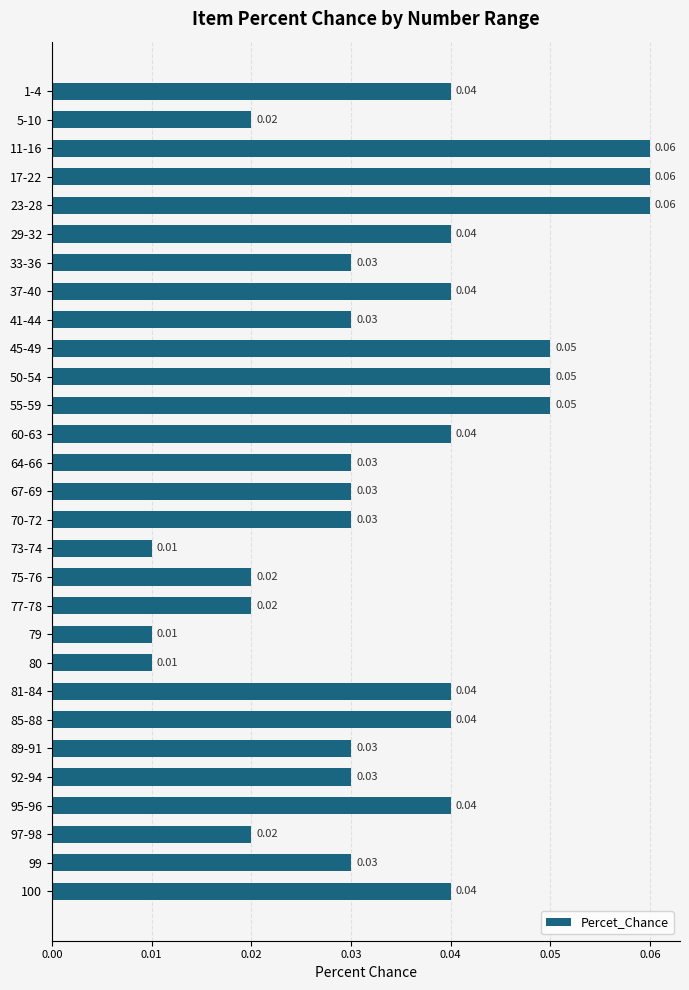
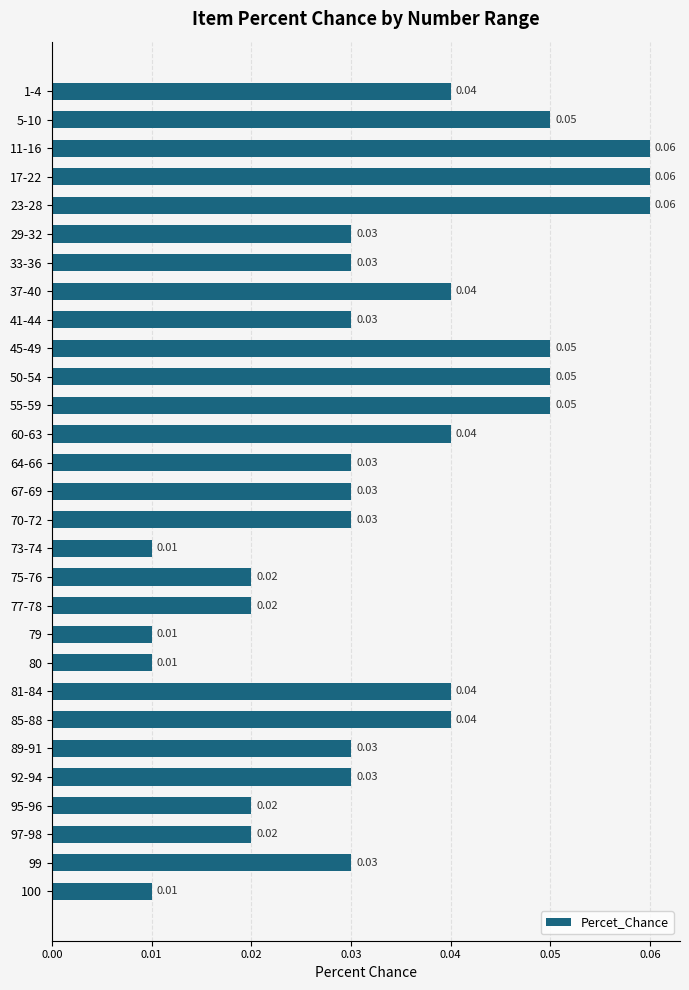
  {
    "1-4": 0.04,
-   "5-10": 0.02,
+   "5-10": 0.05,
    "11-16": 0.06,
    "17-22": 0.06,
    "23-28": 0.06,
-   "29-32": 0.04,
+   "29-32": 0.03,
    "33-36": 0.03,
    "37-40": 0.04,
    "41-44": 0.03,
    "45-49": 0.05,
    "50-54": 0.05,
    "55-59": 0.05,
    "60-63": 0.04,
    "64-66": 0.03,
    "67-69": 0.03,
    "70-72": 0.03,
    "73-74": 0.01,
    "75-76": 0.02,
    "77-78": 0.02,
    "79": 0.01,
    "80": 0.01,
    "81-84": 0.04,
    "85-88": 0.04,
    "89-91": 0.03,
    "92-94": 0.03,
-   "95-96": 0.04,
+   "95-96": 0.02,
    "97-98": 0.02,
    "99": 0.03,
-   "100": 0.04
+   "100": 0.01
  }
